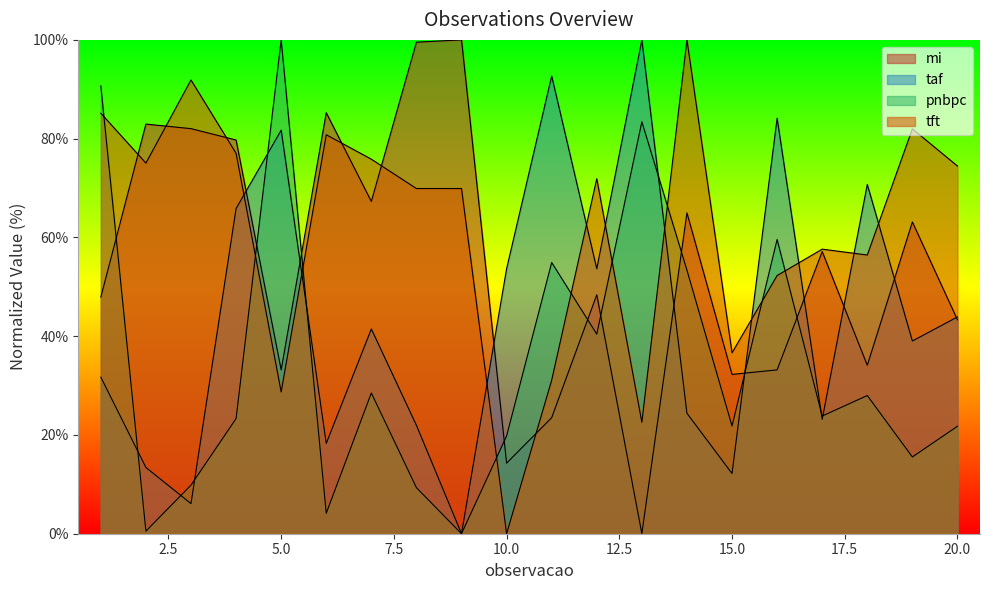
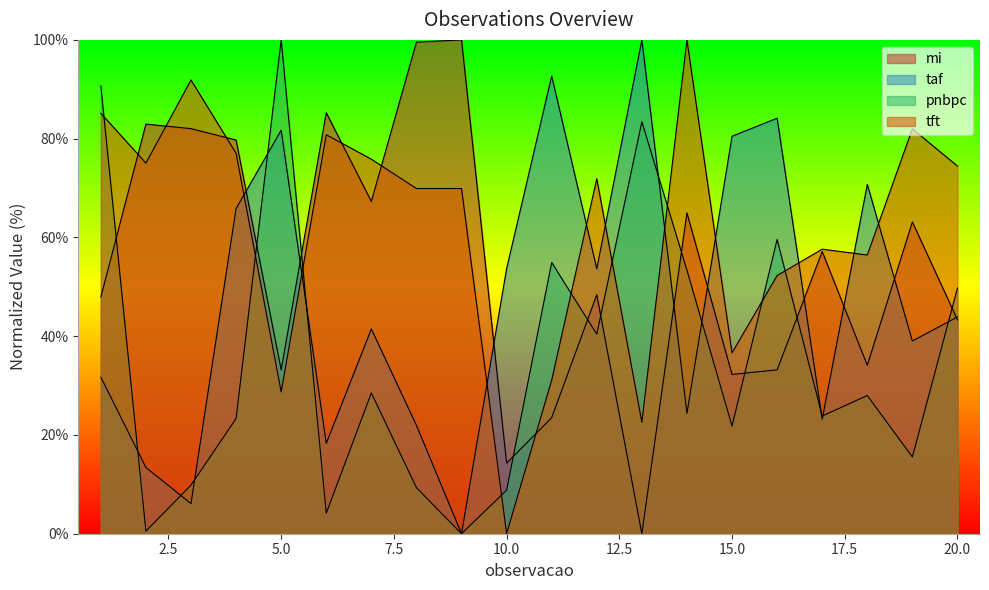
  {
    "taf": {
      "5.0": "82%",
      "10.0": "54%",
-     "15.0": "12%",
+     "15.0": "80%",
      "20.0": "44%"
    },
    "pnbpc": {
      "5.0": "100%",
-     "10.0": "20%",
+     "10.0": "9%",
      "15.0": "22%",
-     "20.0": "22%"
+     "20.0": "50%"
    }
  }
